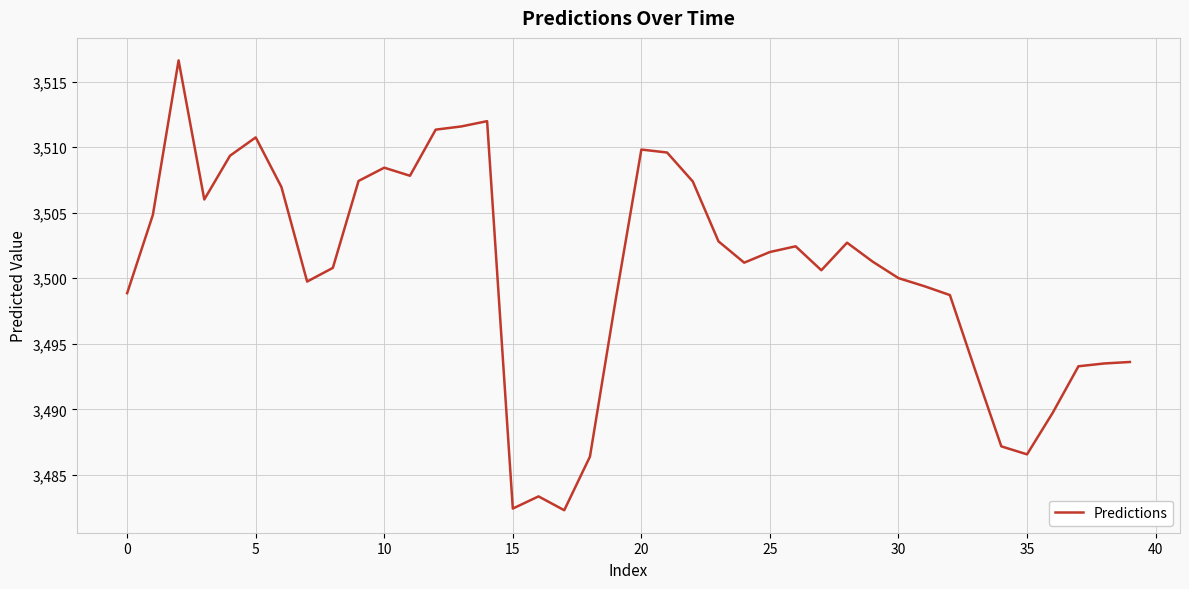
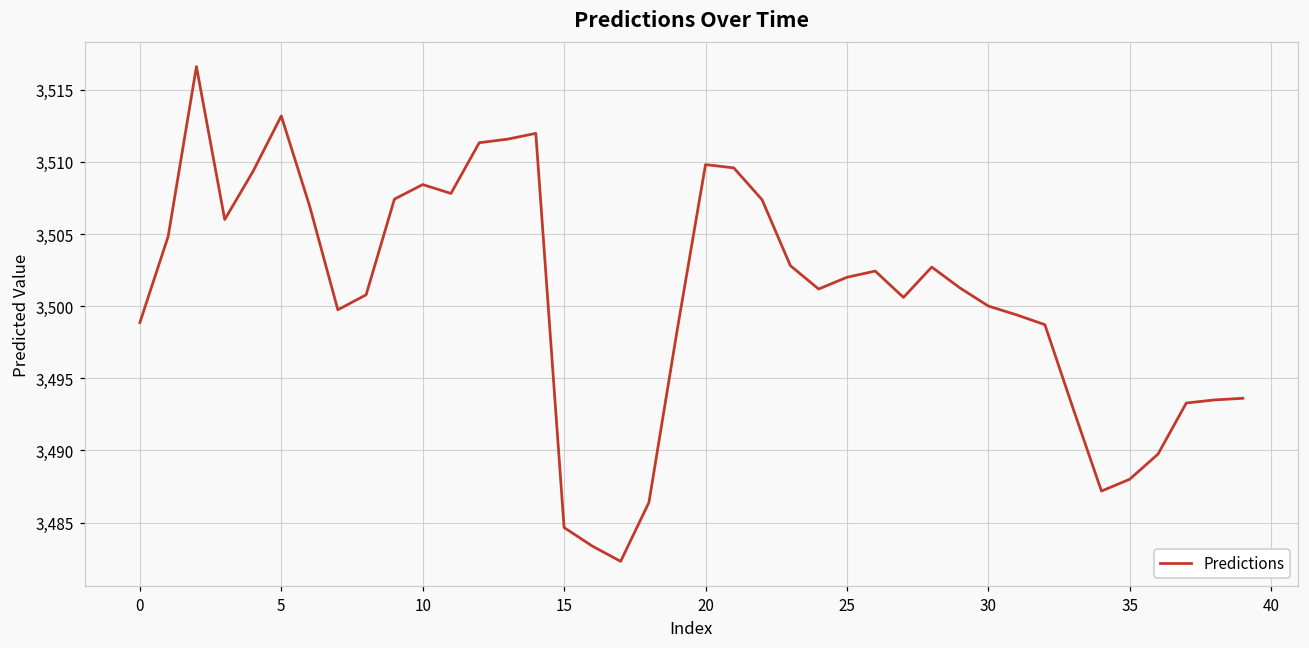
  {
    "0": "3,498.9",
-   "5": "3,510.7",
+   "5": "3,513.2",
    "10": "3,508.4",
-   "15": "3,482.4",
+   "15": "3,484.6",
    "20": "3,509.8",
    "25": "3,502.0",
    "30": "3,500.0",
-   "35": "3,486.6"
+   "35": "3,488.0"
  }
